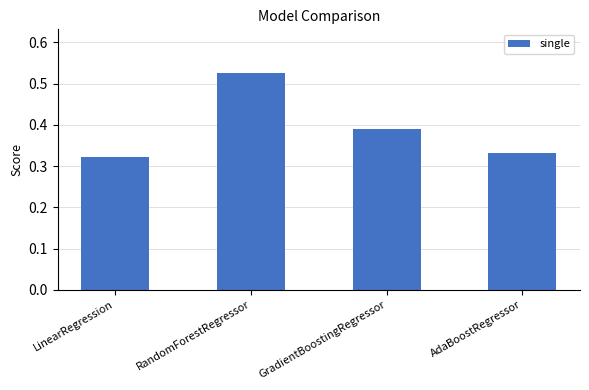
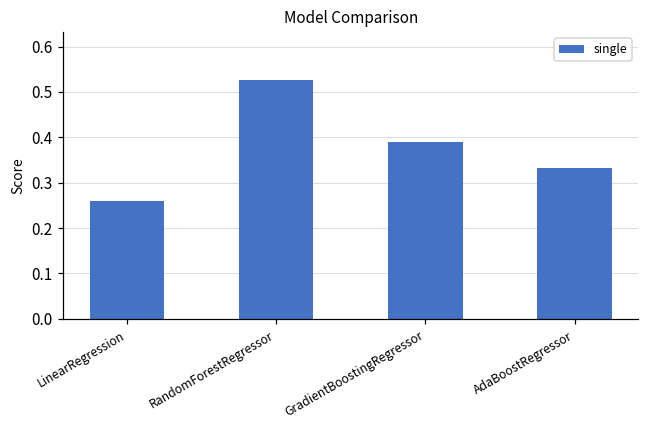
  {
-   "LinearRegression": 0.32,
+   "LinearRegression": 0.26,
    "RandomForestRegressor": 0.53,
    "GradientBoostingRegressor": 0.39,
    "AdaBoostRegressor": 0.33
  }
